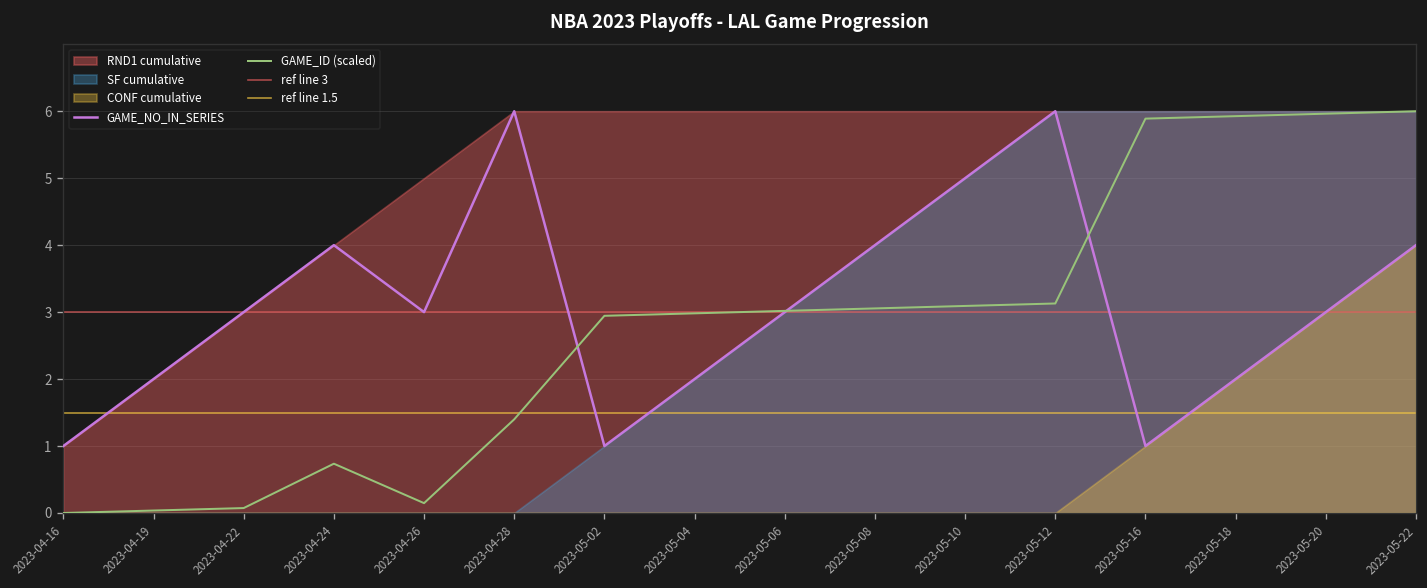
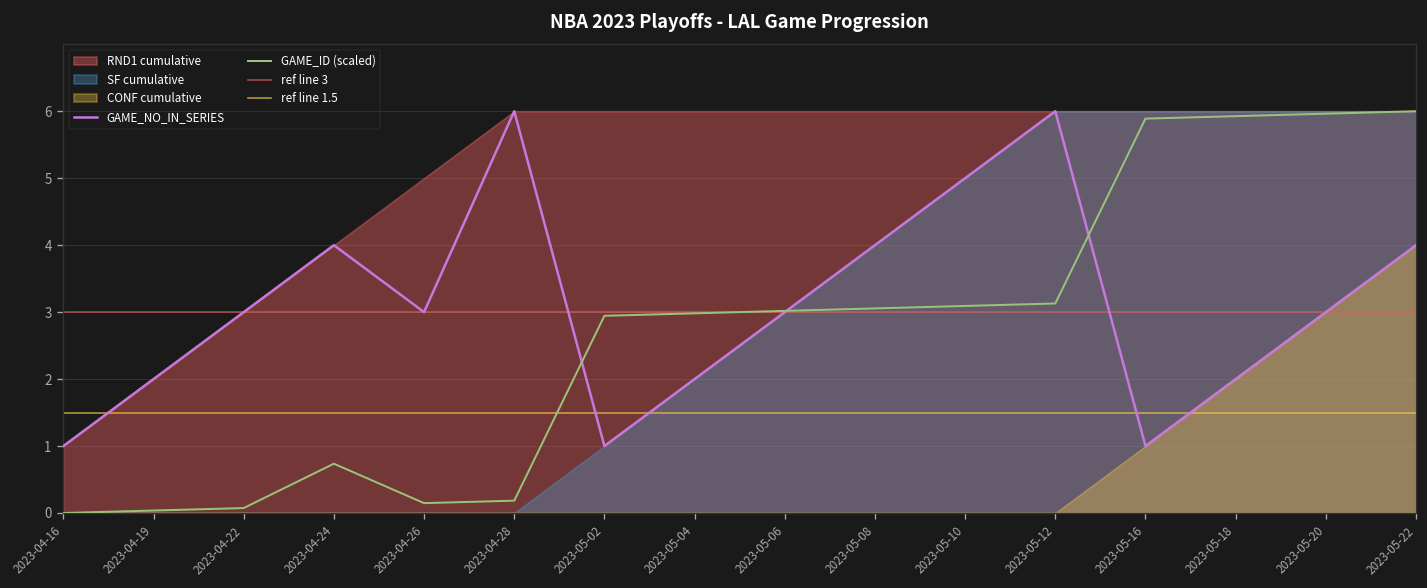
  {
    "GAME_NO_IN_SERIES": {
      "2023-04-26": 3.0
    },
    "GAME_ID (scaled)": {
      "2023-04-22": 0.1,
      "2023-04-24": 0.7,
      "2023-04-26": 0.1,
-     "2023-04-28": 1.4,
+     "2023-04-28": 0.2,
      "2023-05-02": 2.9,
      "2023-05-04": 3.0,
      "2023-05-08": 3.1,
      "2023-05-10": 3.1,
      "2023-05-12": 3.1,
      "2023-05-16": 5.9,
      "2023-05-18": 5.9
    }
  }
